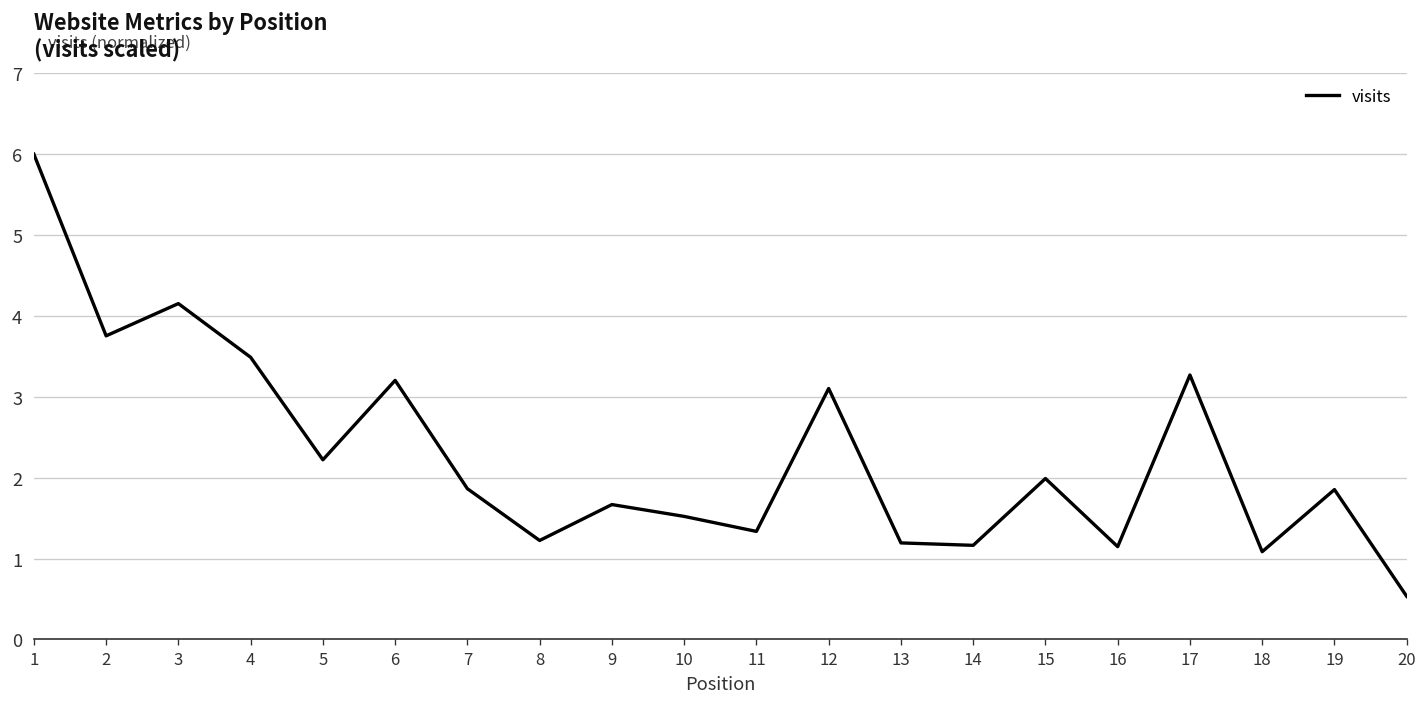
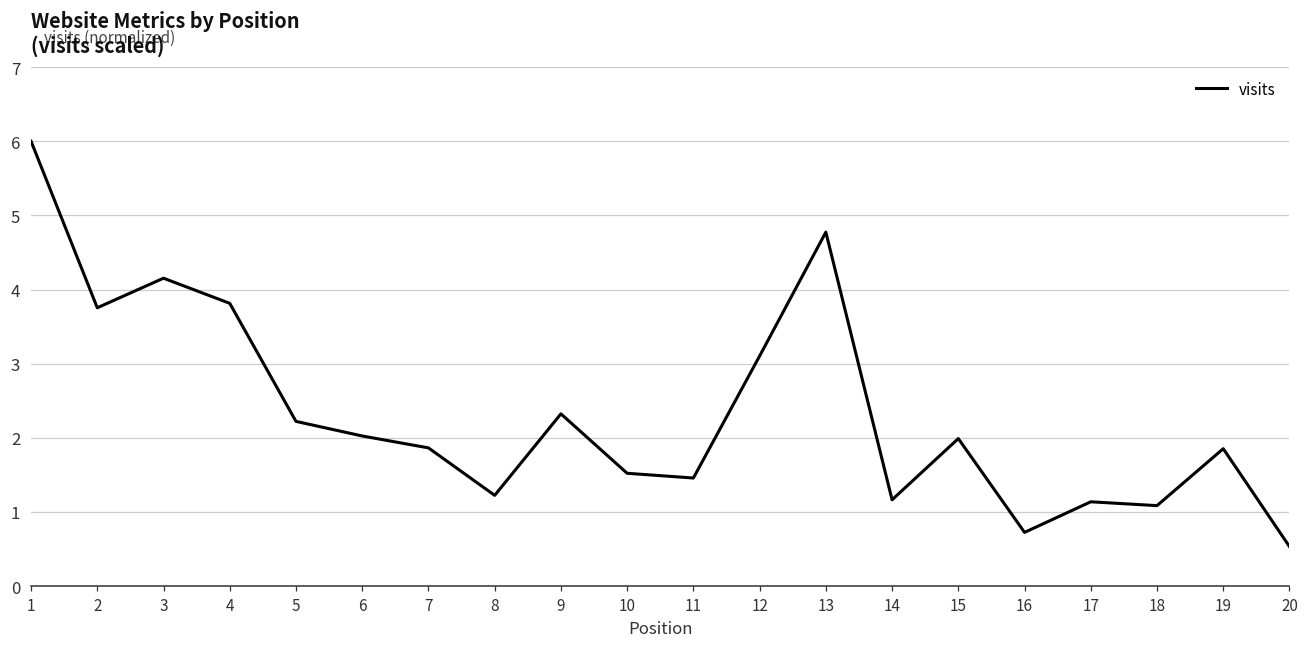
  {
    "1": 6.0,
    "2": 3.8,
    "3": 4.2,
-   "4": 3.5,
+   "4": 3.8,
    "5": 2.2,
-   "6": 3.2,
+   "6": 2.0,
    "7": 1.9,
    "8": 1.2,
-   "9": 1.7,
+   "9": 2.3,
    "10": 1.5,
-   "11": 1.3,
+   "11": 1.5,
    "12": 3.1,
-   "13": 1.2,
+   "13": 4.8,
    "14": 1.2,
    "15": 2.0,
-   "16": 1.1,
-   "17": 3.3,
+   "16": 0.7,
+   "17": 1.1,
    "18": 1.1,
    "19": 1.9,
    "20": 0.5
  }
